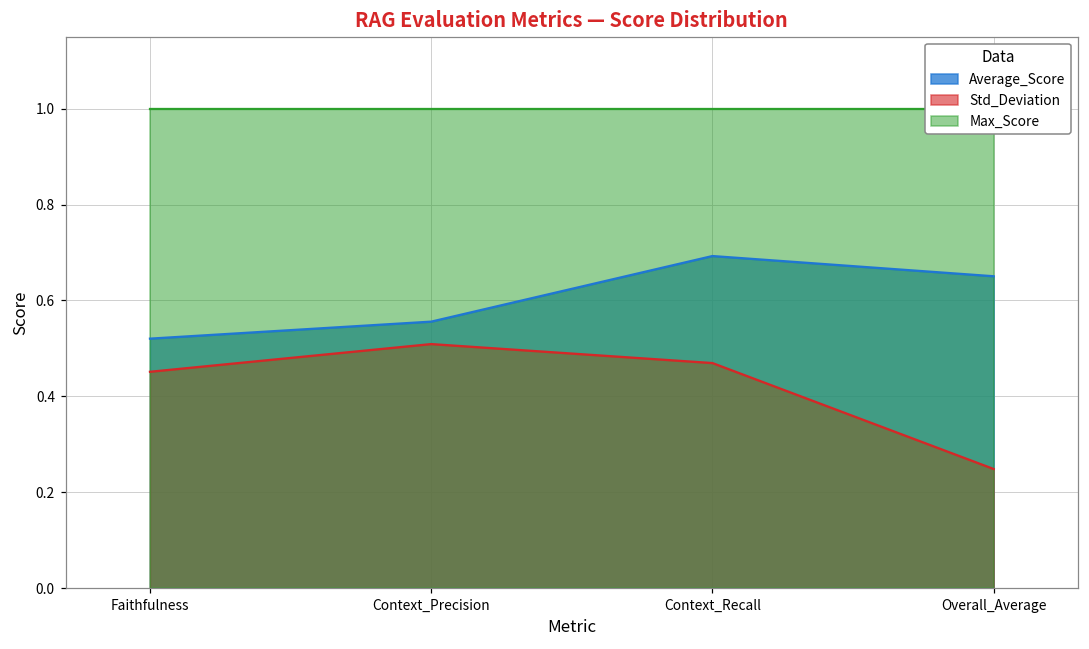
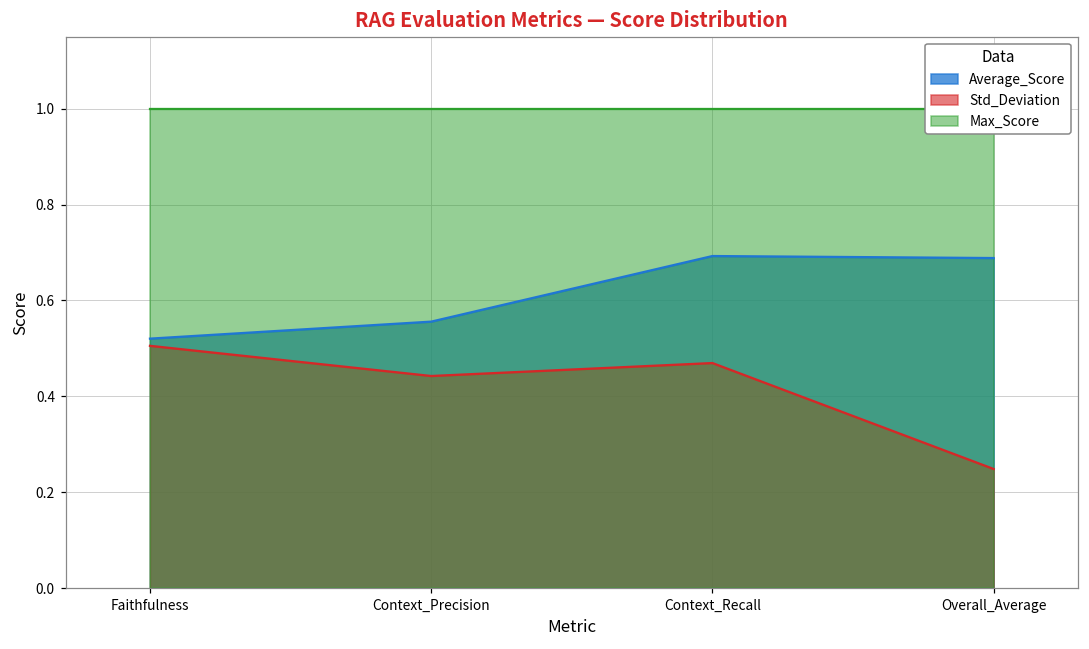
  {
    "Average_Score": {
      "Faithfulness": 0.52,
      "Context_Precision": 0.56,
      "Context_Recall": 0.69,
-     "Overall_Average": 0.65
+     "Overall_Average": 0.69
    },
    "Std_Deviation": {
-     "Faithfulness": 0.45,
-     "Context_Precision": 0.51,
+     "Faithfulness": 0.51,
+     "Context_Precision": 0.44,
      "Context_Recall": 0.47,
      "Overall_Average": 0.25
    },
    "Max_Score": {
      "Faithfulness": 1.00,
      "Context_Precision": 1.00,
      "Context_Recall": 1.00
    }
  }
